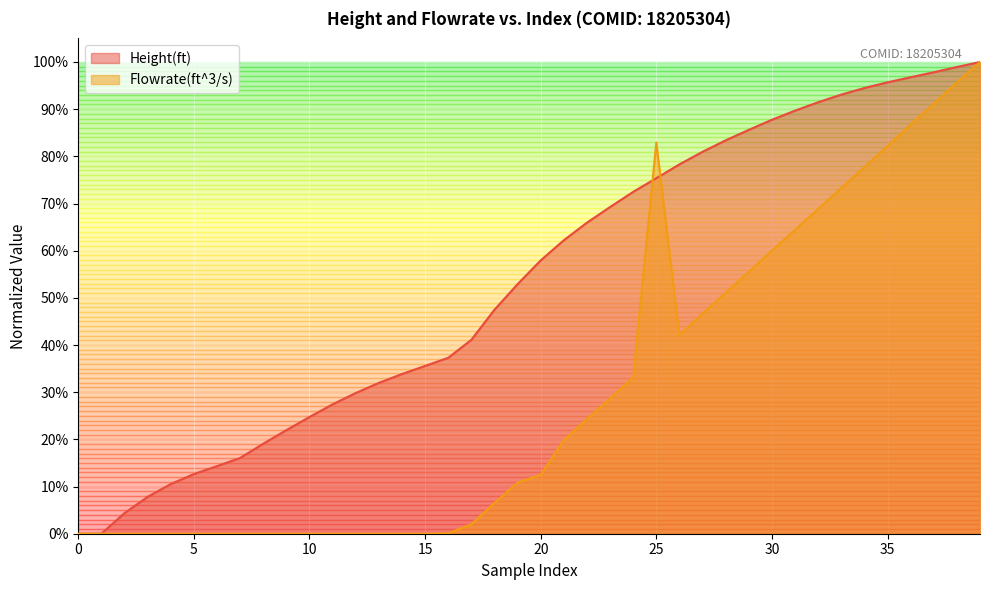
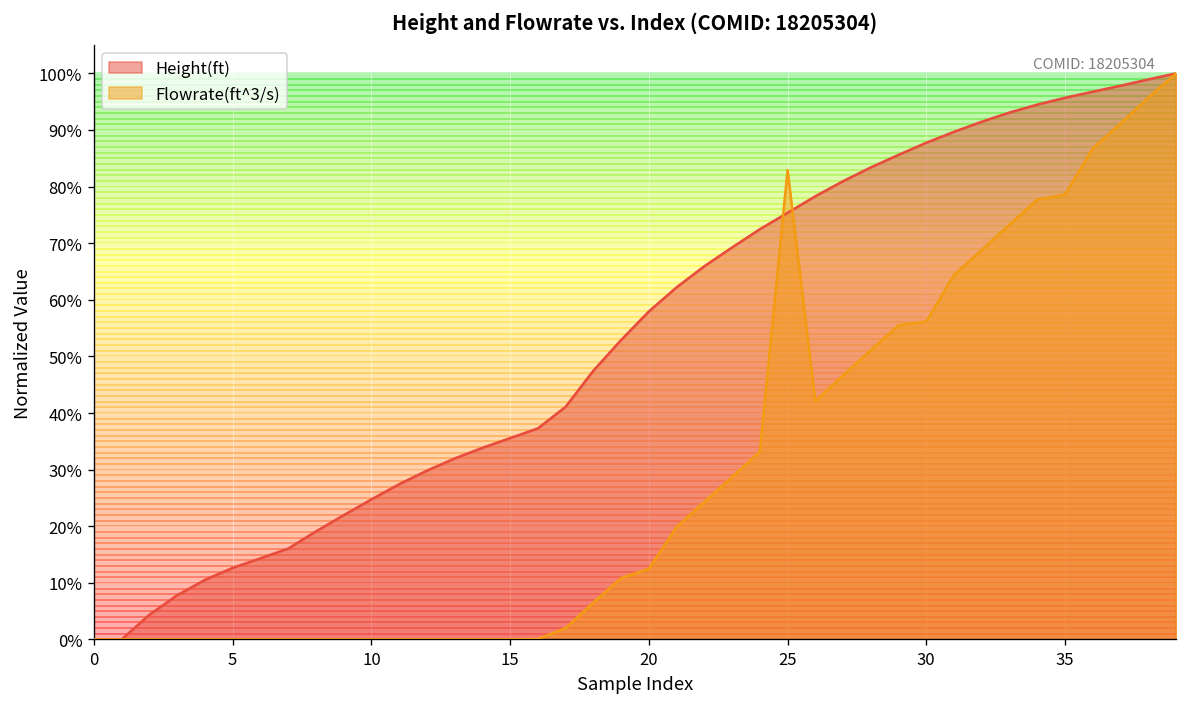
  {
    "Height(ft)": {
      "5": "13%",
      "10": "25%",
      "15": "36%",
      "20": "58%",
      "25": "75%",
      "30": "88%",
      "35": "96%"
    },
    "Flowrate(ft^3/s)": {
      "5": "0%",
      "10": "0%",
      "15": "0%",
      "20": "12%",
      "25": "83%",
-     "30": "60%",
-     "35": "82%"
+     "30": "56%",
+     "35": "79%"
    }
  }
